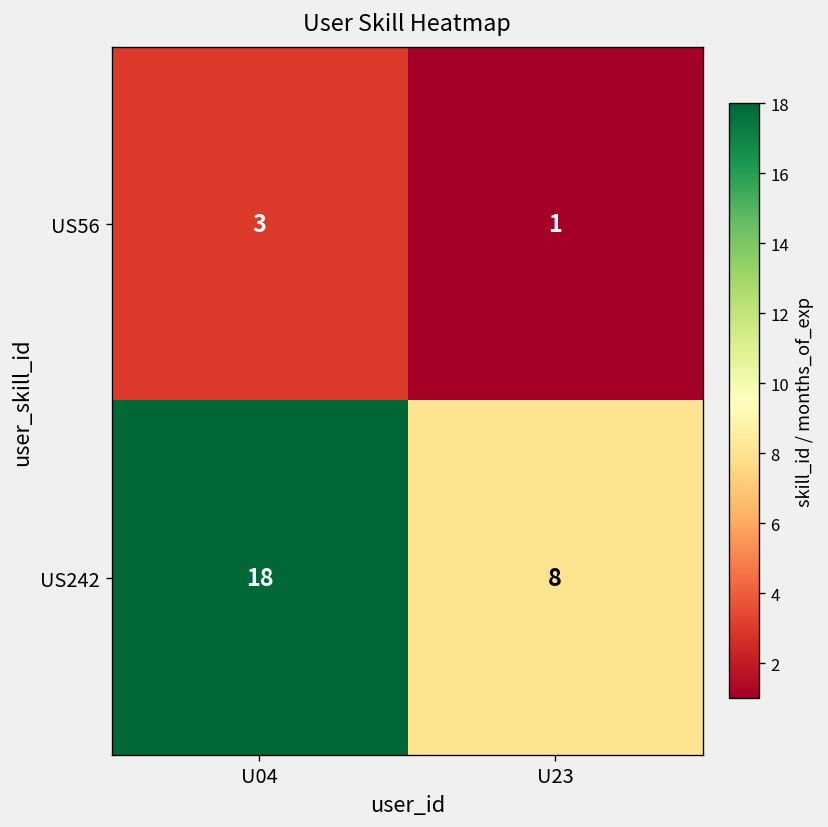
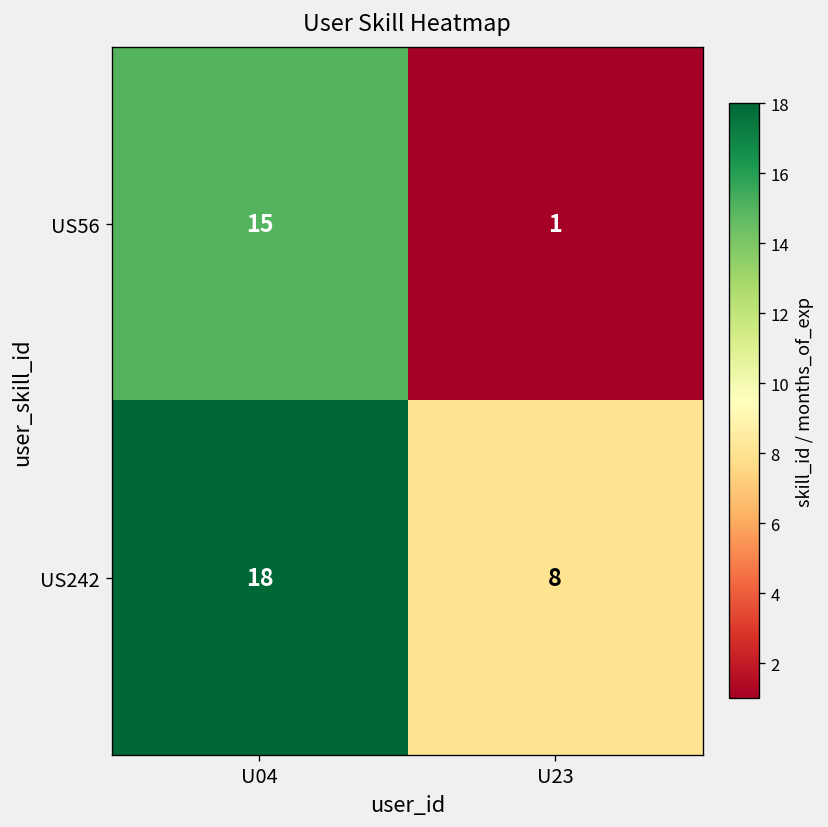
  {
    "US56": {
-     "U04": 3,
+     "U04": 15,
      "U23": 1
    },
    "US242": {
      "U04": 18,
      "U23": 8
    }
  }
